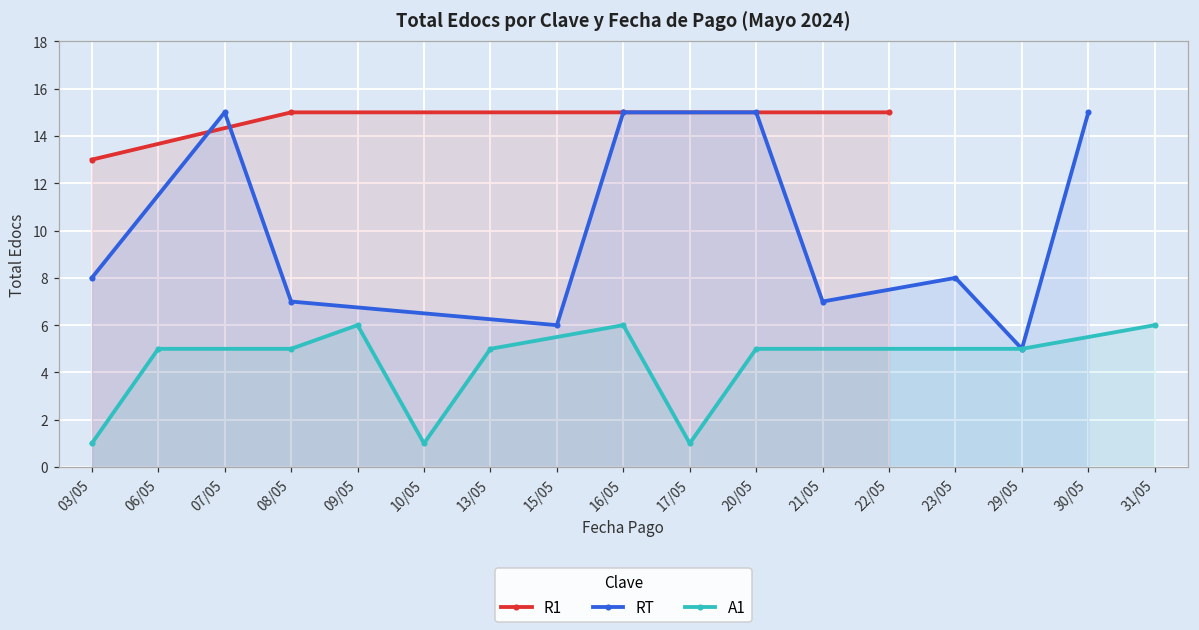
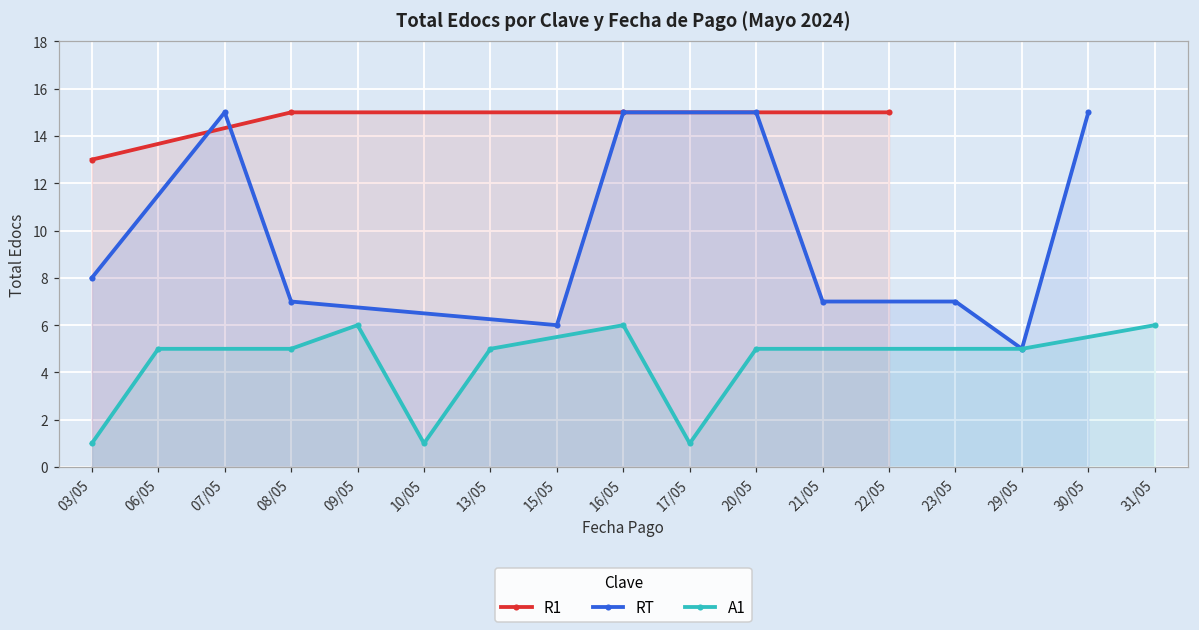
  {
    "R1": {
      "03/05": 13,
      "08/05": 15,
      "22/05": 15
    },
    "RT": {
      "03/05": 8,
      "07/05": 15,
      "08/05": 7,
      "15/05": 6,
      "20/05": 15,
      "21/05": 7,
-     "23/05": 8,
+     "23/05": 7,
      "30/05": 15
    },
    "A1": {
      "03/05": 1,
      "06/05": 5,
      "08/05": 5,
      "09/05": 6,
      "10/05": 1,
      "13/05": 5,
      "16/05": 6,
      "17/05": 1,
      "20/05": 5,
      "31/05": 6
    }
  }
